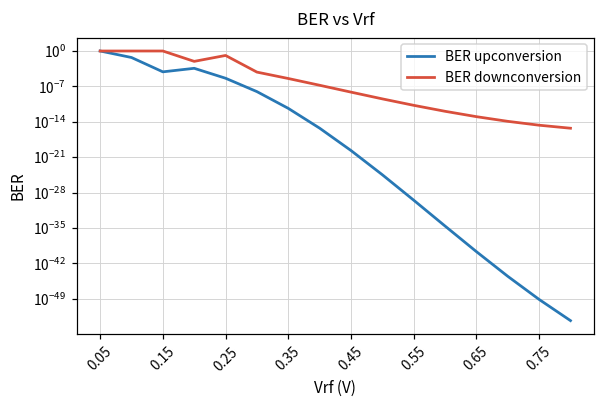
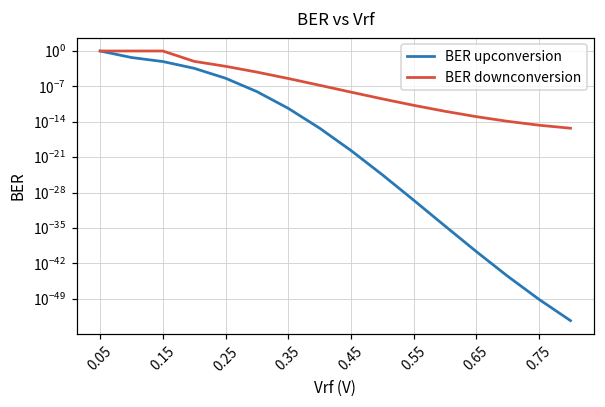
  {
    "BER upconversion": {
-     "0.15": 0.0001,
+     "0.15": 0.01,
      "0.25": 0.0000,
      "0.35": 0.0000,
      "0.45": 0.0000,
      "0.55": 0.0000,
      "0.65": 0.0000,
      "0.75": 0.0000
    },
    "BER downconversion": {
      "0.15": 1,
-     "0.25": 0.1,
+     "0.25": 0.001,
      "0.35": 0.000,
      "0.45": 0.000,
      "0.55": 0.000,
      "0.65": 0.000,
      "0.75": 0.000
    }
  }
